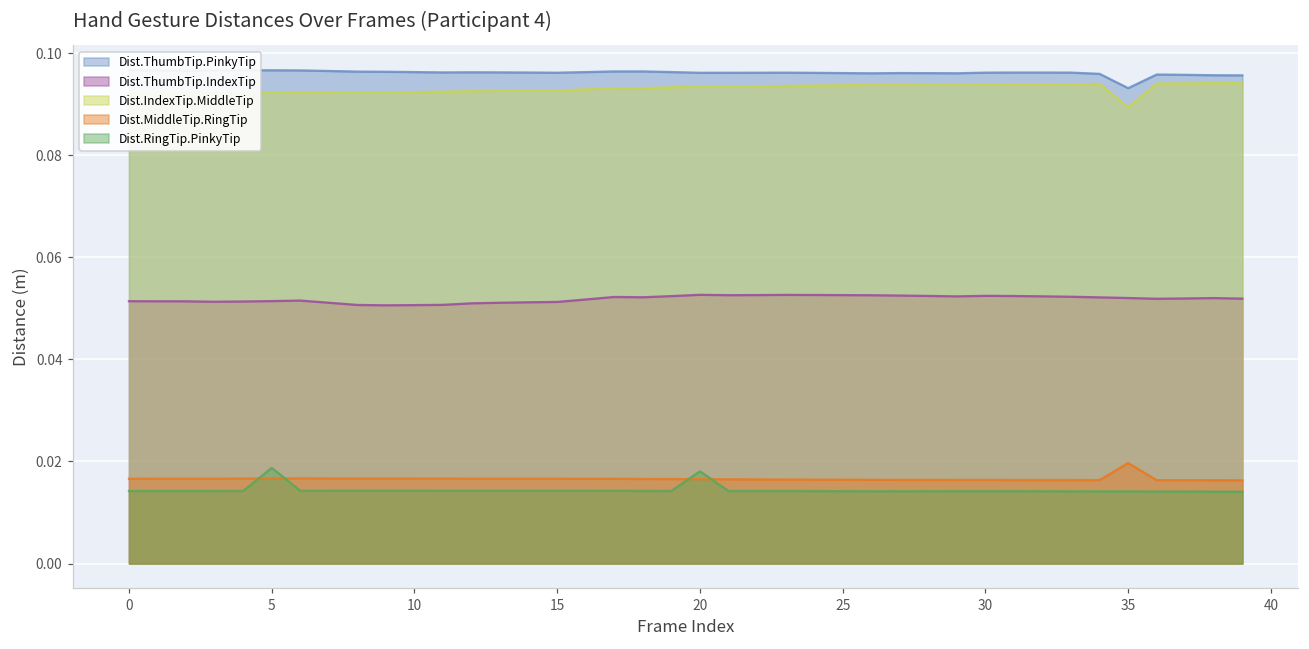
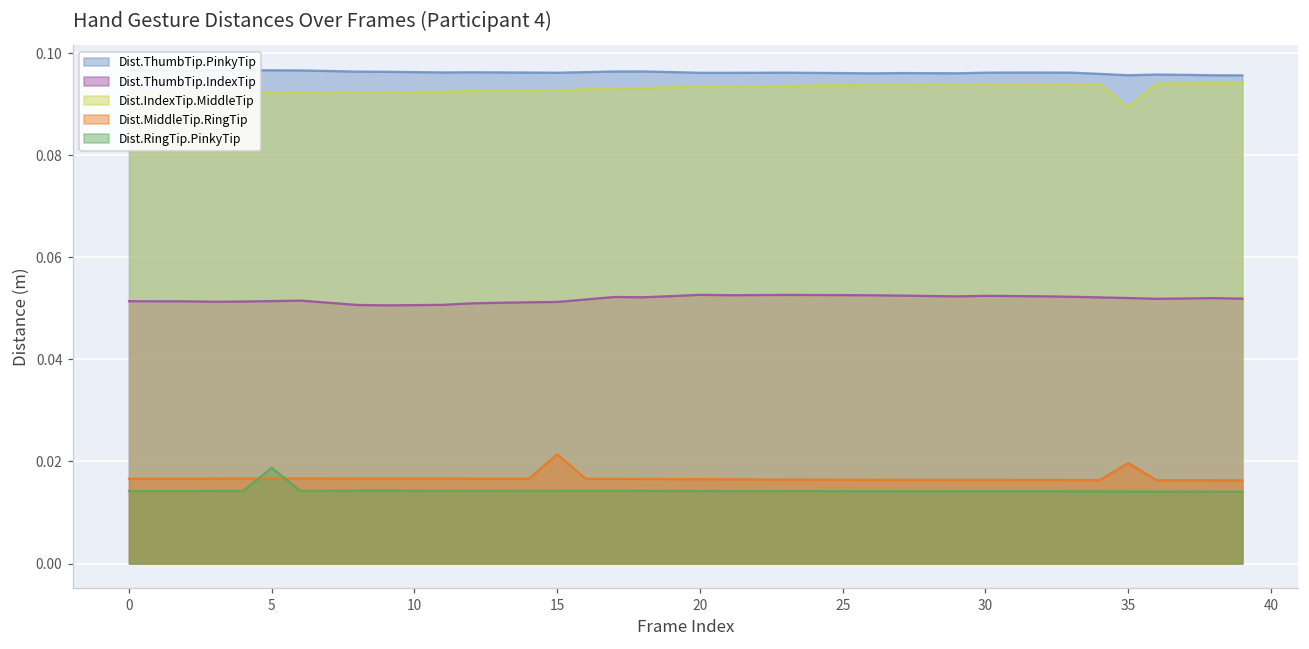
  {
    "Dist.ThumbTip.PinkyTip": {
      "5": 0.097,
      "10": 0.096,
      "15": 0.096,
      "20": 0.096,
      "25": 0.096,
      "30": 0.096,
-     "35": 0.093
+     "35": 0.096
    },
    "Dist.ThumbTip.IndexTip": {
      "0": 0.051,
      "5": 0.051,
      "10": 0.051,
      "15": 0.051,
      "20": 0.053,
      "25": 0.053,
      "30": 0.052,
      "35": 0.052
    },
    "Dist.IndexTip.MiddleTip": {
      "5": 0.092,
      "10": 0.092,
      "15": 0.093,
      "20": 0.093,
      "25": 0.094,
      "30": 0.094,
      "35": 0.089
    },
    "Dist.MiddleTip.RingTip": {
      "0": 0.017,
      "5": 0.017,
      "10": 0.017,
-     "15": 0.017,
+     "15": 0.021,
      "20": 0.017,
      "25": 0.016,
      "30": 0.016,
      "35": 0.020
    },
    "Dist.RingTip.PinkyTip": {
      "0": 0.014,
      "5": 0.019,
      "10": 0.014,
      "15": 0.014,
-     "20": 0.018,
+     "20": 0.014,
      "25": 0.014,
      "30": 0.014,
      "35": 0.014
    }
  }
